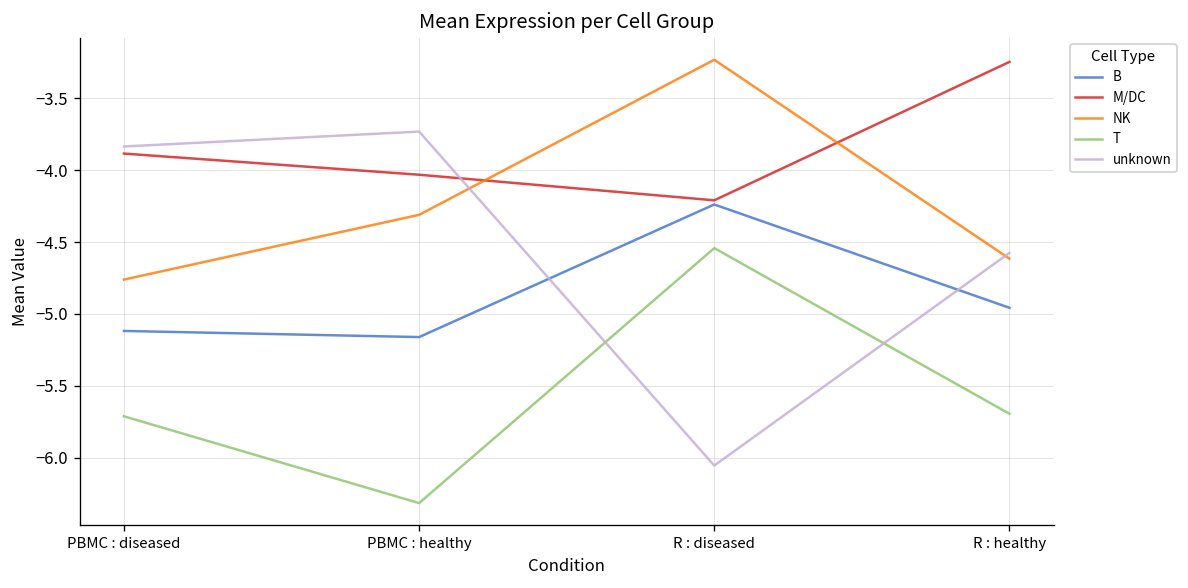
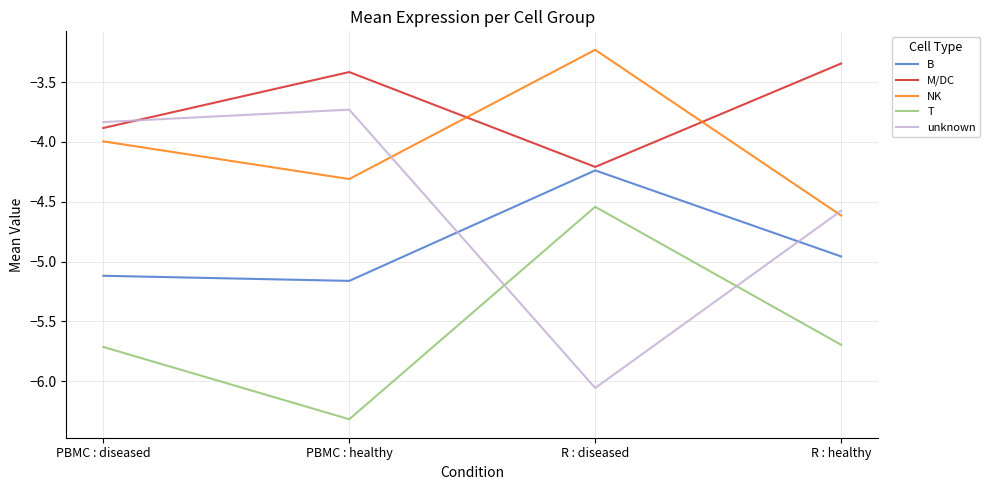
  {
    "B": {
      "PBMC : diseased": -5.12,
      "PBMC : healthy": -5.16,
      "R : diseased": -4.24,
      "R : healthy": -4.96
    },
    "M/DC": {
      "PBMC : diseased": -3.88,
-     "PBMC : healthy": -4.03,
+     "PBMC : healthy": -3.42,
      "R : diseased": -4.21,
-     "R : healthy": -3.25
+     "R : healthy": -3.35
    },
    "NK": {
-     "PBMC : diseased": -4.76,
+     "PBMC : diseased": -4.00,
      "PBMC : healthy": -4.31,
      "R : diseased": -3.23,
      "R : healthy": -4.62
    },
    "T": {
      "PBMC : diseased": -5.71,
      "PBMC : healthy": -6.32,
      "R : diseased": -4.54,
      "R : healthy": -5.70
    },
    "unknown": {
      "PBMC : diseased": -3.83,
      "PBMC : healthy": -3.73,
      "R : diseased": -6.06,
      "R : healthy": -4.58
    }
  }
